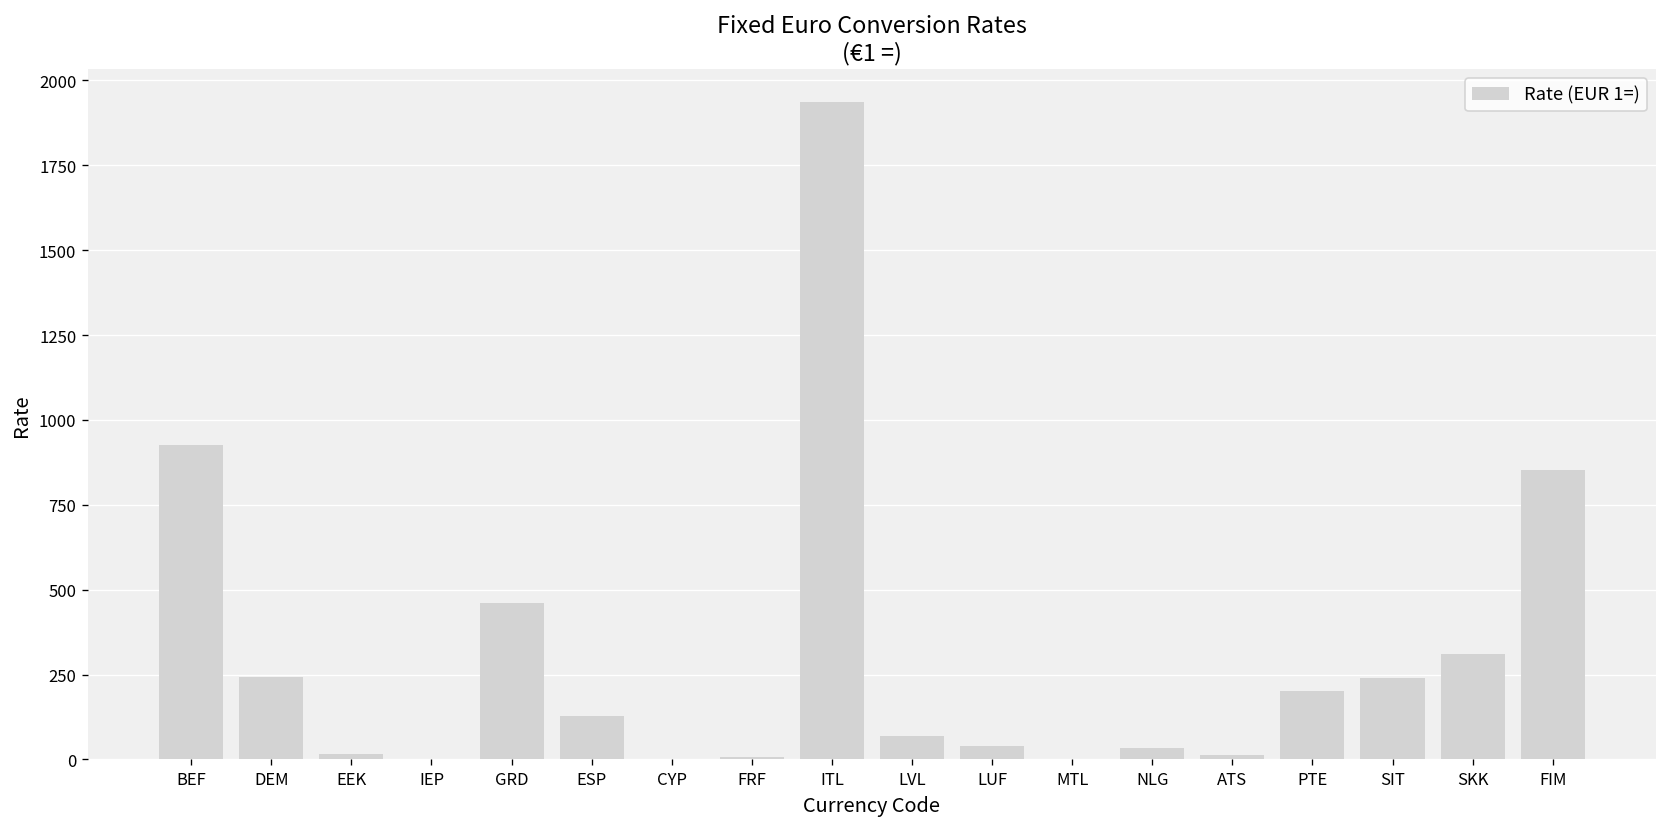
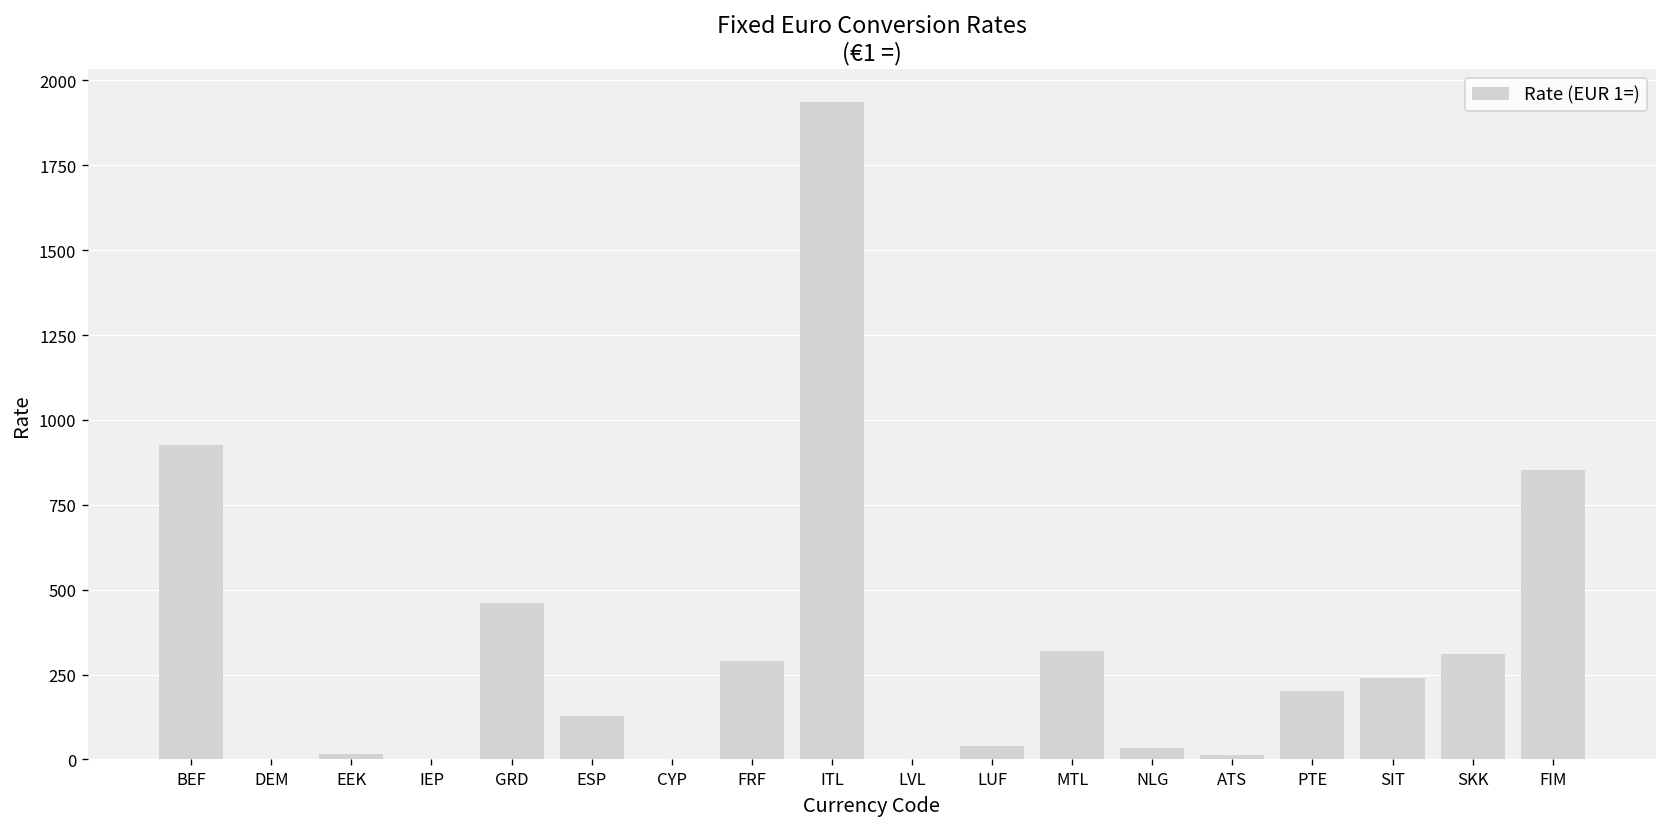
  {
    "BEF": 930,
-   "DEM": 240,
+   "DEM": 0,
    "EEK": 20,
    "GRD": 460,
    "ESP": 130,
-   "FRF": 10,
+   "FRF": 290,
    "ITL": 1940,
-   "LVL": 70,
+   "LVL": 0,
    "LUF": 40,
-   "MTL": 0,
+   "MTL": 320,
    "NLG": 30,
    "ATS": 10,
    "PTE": 200,
    "SIT": 240,
    "SKK": 310,
    "FIM": 850
  }
